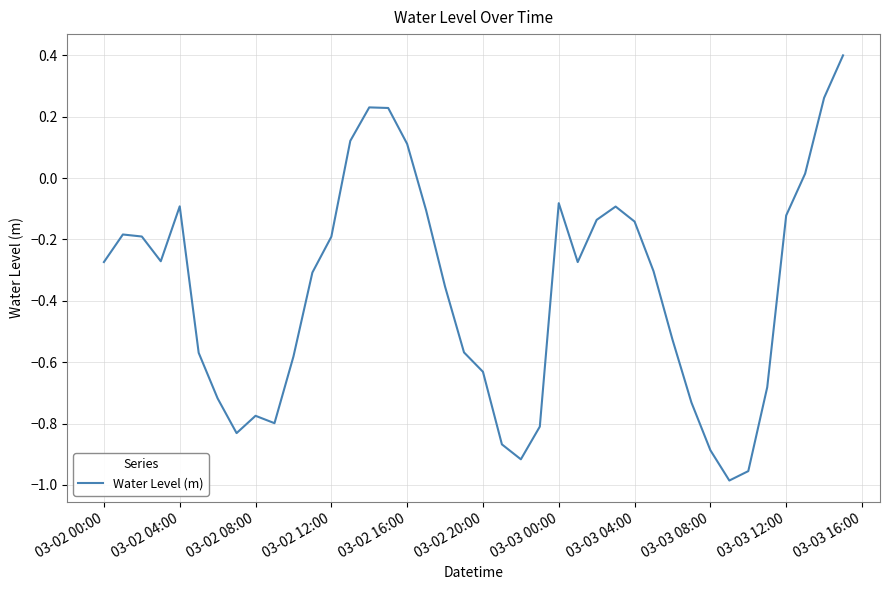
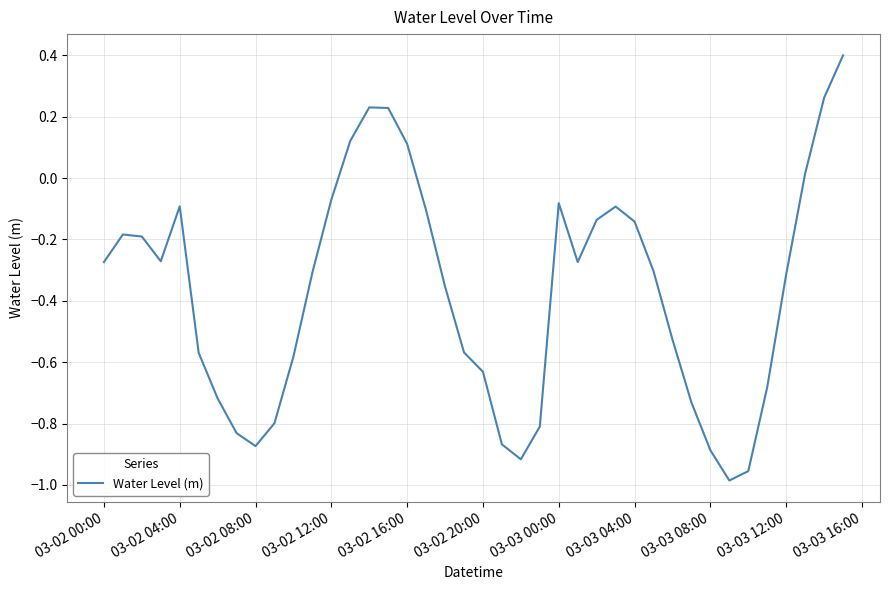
  {
    "03-02 00:00": -0.27,
    "03-02 04:00": -0.09,
-   "03-02 08:00": -0.77,
-   "03-02 12:00": -0.19,
+   "03-02 08:00": -0.87,
+   "03-02 12:00": -0.07,
    "03-02 16:00": 0.11,
    "03-02 20:00": -0.63,
    "03-03 00:00": -0.08,
    "03-03 04:00": -0.14,
    "03-03 08:00": -0.89,
-   "03-03 12:00": -0.12
+   "03-03 12:00": -0.31
  }
